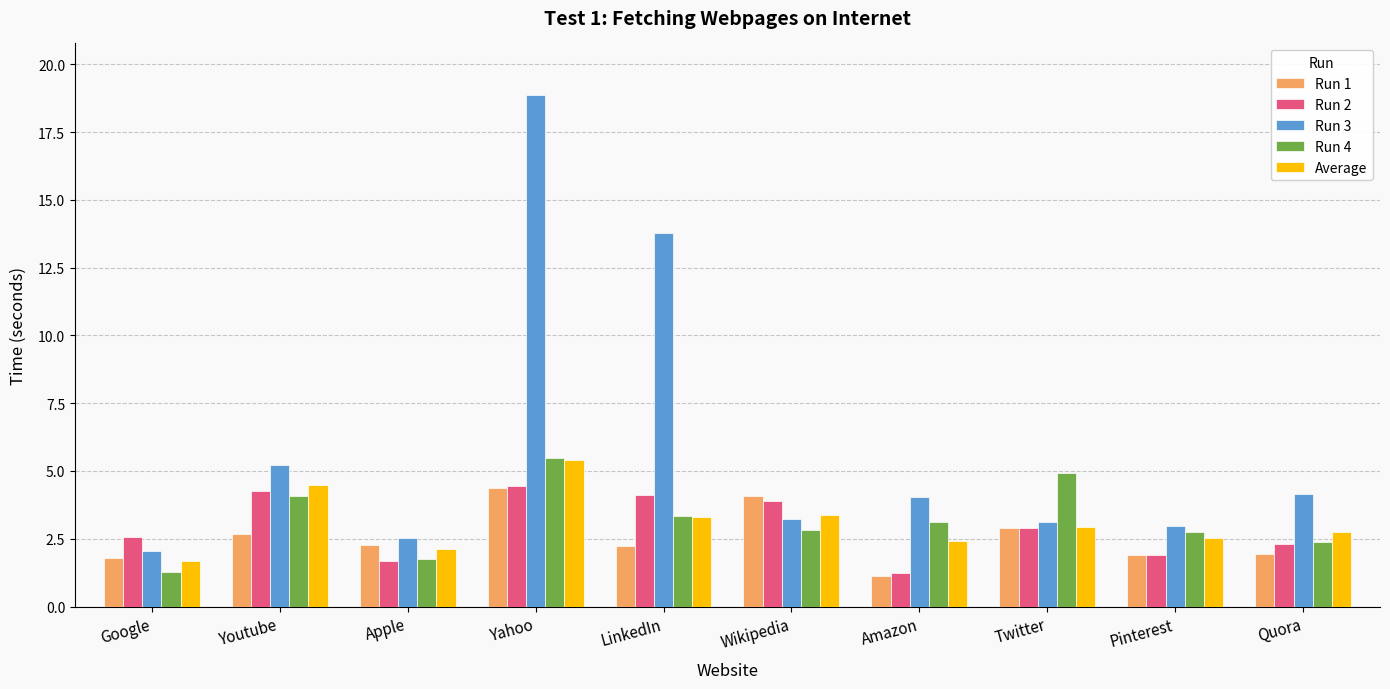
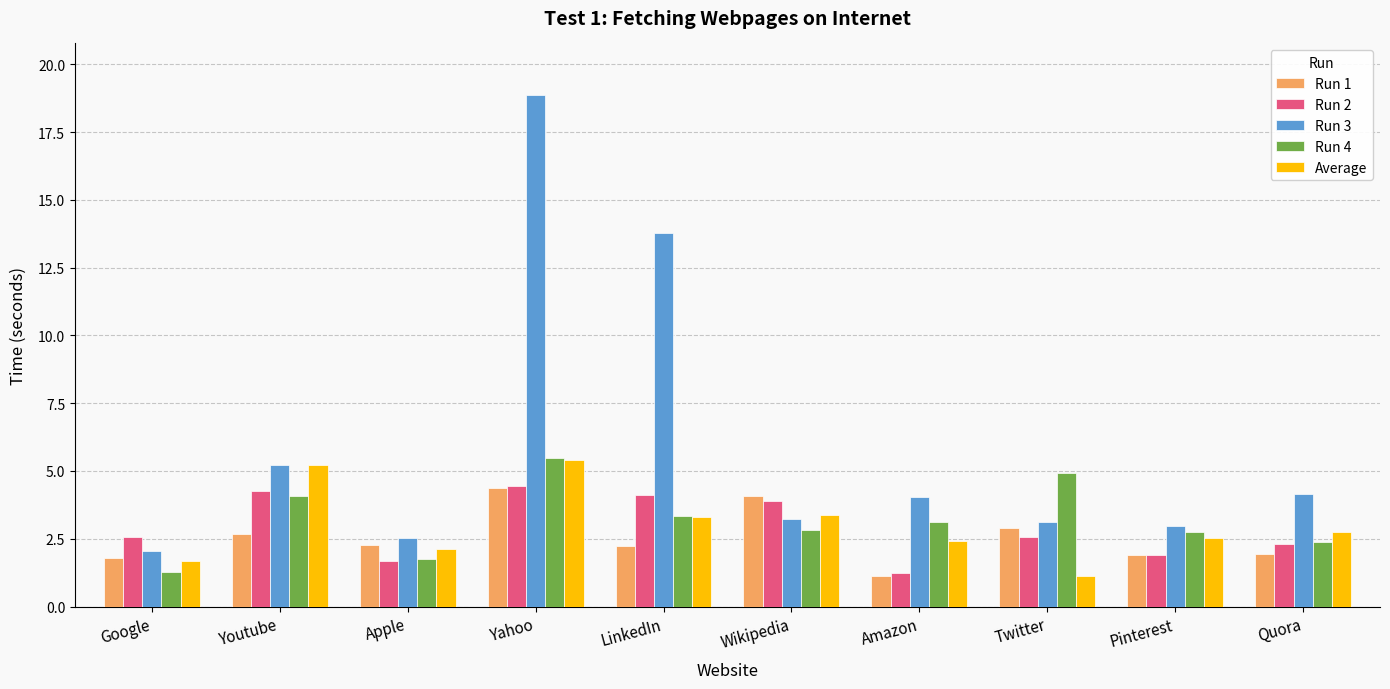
  {
    "Run 1": {
      "Google": 1.8,
      "Youtube": 2.7,
      "Apple": 2.3,
      "Yahoo": 4.4,
      "LinkedIn": 2.2,
      "Wikipedia": 4.1,
      "Amazon": 1.1,
      "Twitter": 2.9,
      "Pinterest": 1.9,
      "Quora": 1.9
    },
    "Run 2": {
      "Google": 2.6,
      "Youtube": 4.3,
      "Apple": 1.7,
      "Yahoo": 4.4,
      "LinkedIn": 4.1,
      "Wikipedia": 3.9,
      "Amazon": 1.2,
-     "Twitter": 2.9,
+     "Twitter": 2.6,
      "Pinterest": 1.9,
      "Quora": 2.3
    },
    "Run 3": {
      "Google": 2.0,
      "Youtube": 5.2,
      "Apple": 2.5,
      "Yahoo": 18.9,
      "LinkedIn": 13.8,
      "Wikipedia": 3.2,
      "Amazon": 4.0,
      "Twitter": 3.1,
      "Pinterest": 3.0,
      "Quora": 4.1
    },
    "Run 4": {
      "Google": 1.3,
      "Youtube": 4.1,
      "Apple": 1.7,
      "Yahoo": 5.5,
      "LinkedIn": 3.3,
      "Wikipedia": 2.8,
      "Amazon": 3.1,
      "Twitter": 4.9,
      "Pinterest": 2.8,
      "Quora": 2.4
    },
    "Average": {
      "Google": 1.7,
-     "Youtube": 4.5,
+     "Youtube": 5.2,
      "Apple": 2.1,
      "Yahoo": 5.4,
      "LinkedIn": 3.3,
      "Wikipedia": 3.4,
      "Amazon": 2.4,
-     "Twitter": 2.9,
+     "Twitter": 1.1,
      "Pinterest": 2.5,
      "Quora": 2.7
    }
  }
